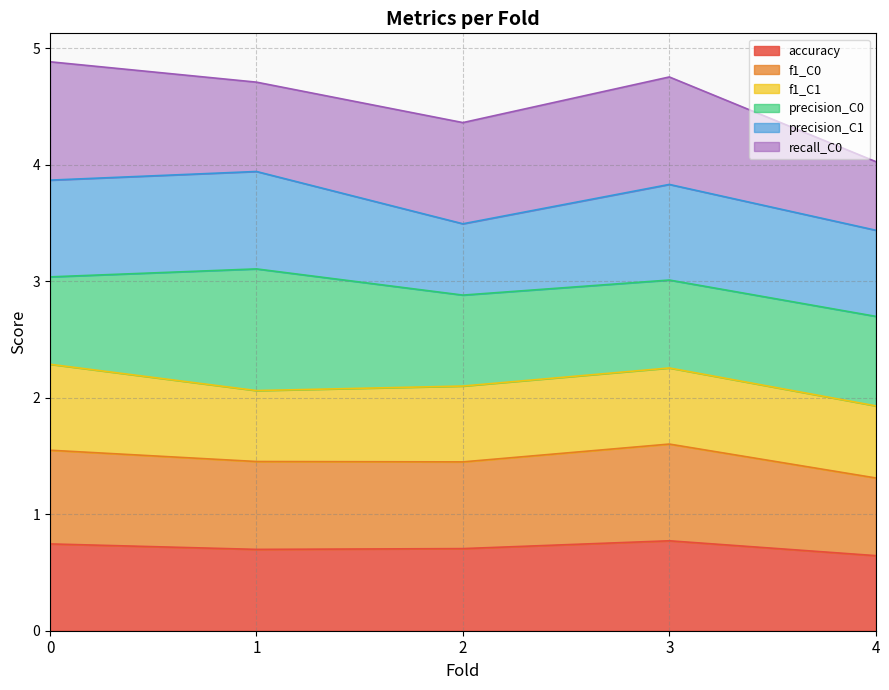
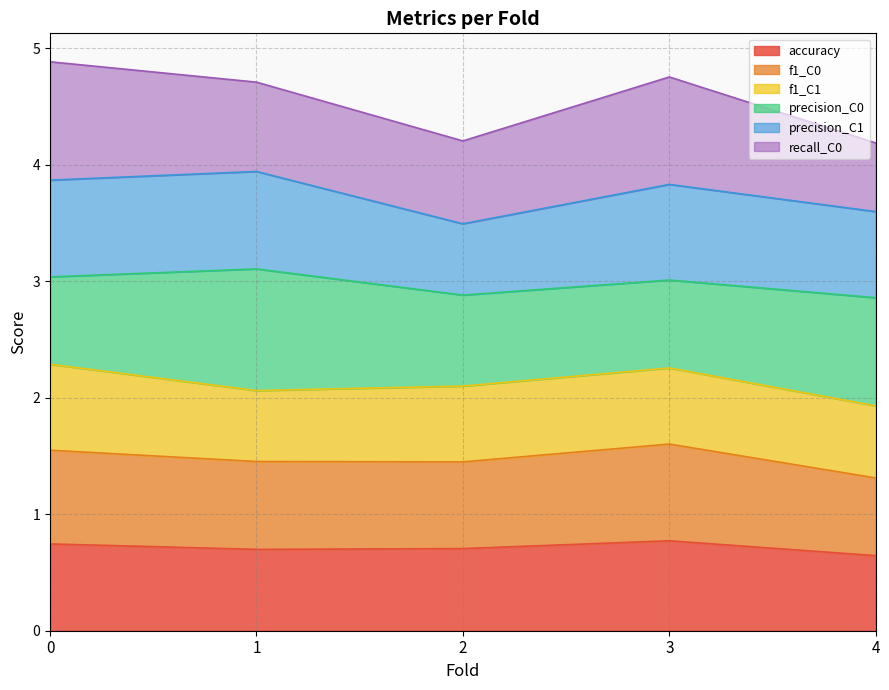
  {
    "f1_C1": {
      "0": 0.74,
      "1": 0.61,
      "2": 0.65,
      "3": 0.65,
      "4": 0.62
    },
    "precision_C0": {
      "0": 0.75,
      "1": 1.04,
      "2": 0.78,
      "3": 0.75,
-     "4": 0.77
+     "4": 0.93
    },
    "precision_C1": {
      "0": 0.83,
      "1": 0.84,
      "2": 0.61,
      "3": 0.82,
      "4": 0.74
    },
    "recall_C0": {
      "0": 1.02,
      "1": 0.77,
-     "2": 0.87,
+     "2": 0.71,
      "3": 0.92,
      "4": 0.59
    }
  }
